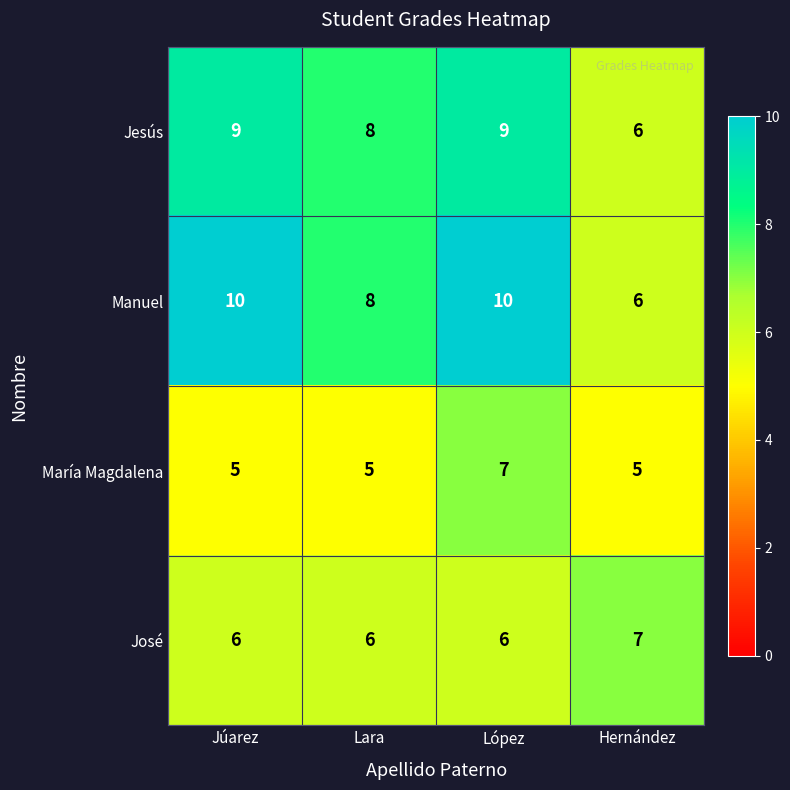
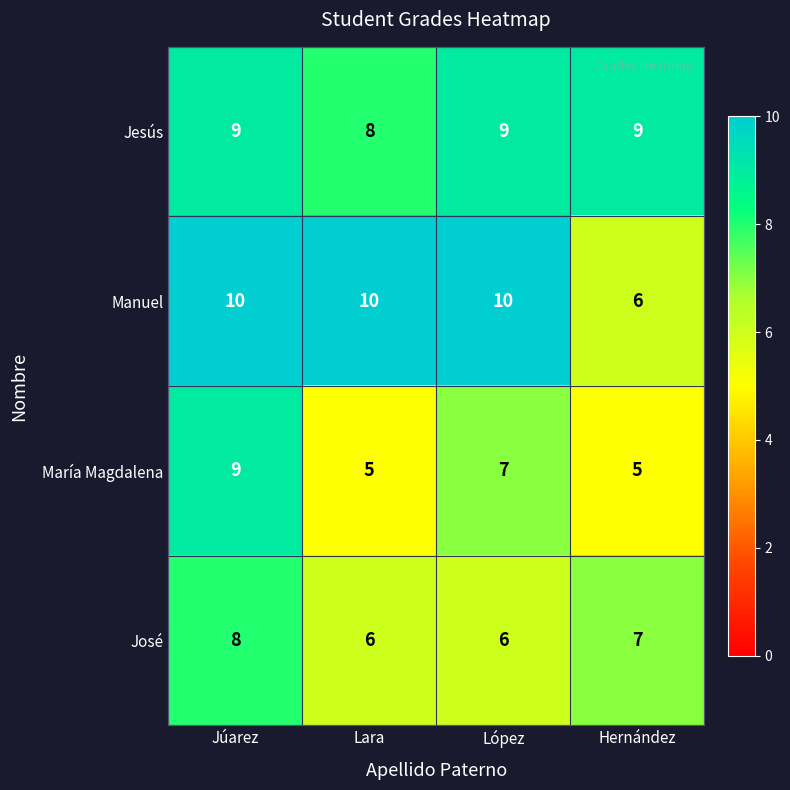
  {
    "Jesús": {
      "Júarez": 9,
      "Lara": 8,
      "López": 9,
-     "Hernández": 6
+     "Hernández": 9
    },
    "Manuel": {
      "Júarez": 10,
-     "Lara": 8,
+     "Lara": 10,
      "López": 10,
      "Hernández": 6
    },
    "María Magdalena": {
-     "Júarez": 5,
+     "Júarez": 9,
      "Lara": 5,
      "López": 7,
      "Hernández": 5
    },
    "José": {
-     "Júarez": 6,
+     "Júarez": 8,
      "Lara": 6,
      "López": 6,
      "Hernández": 7
    }
  }
